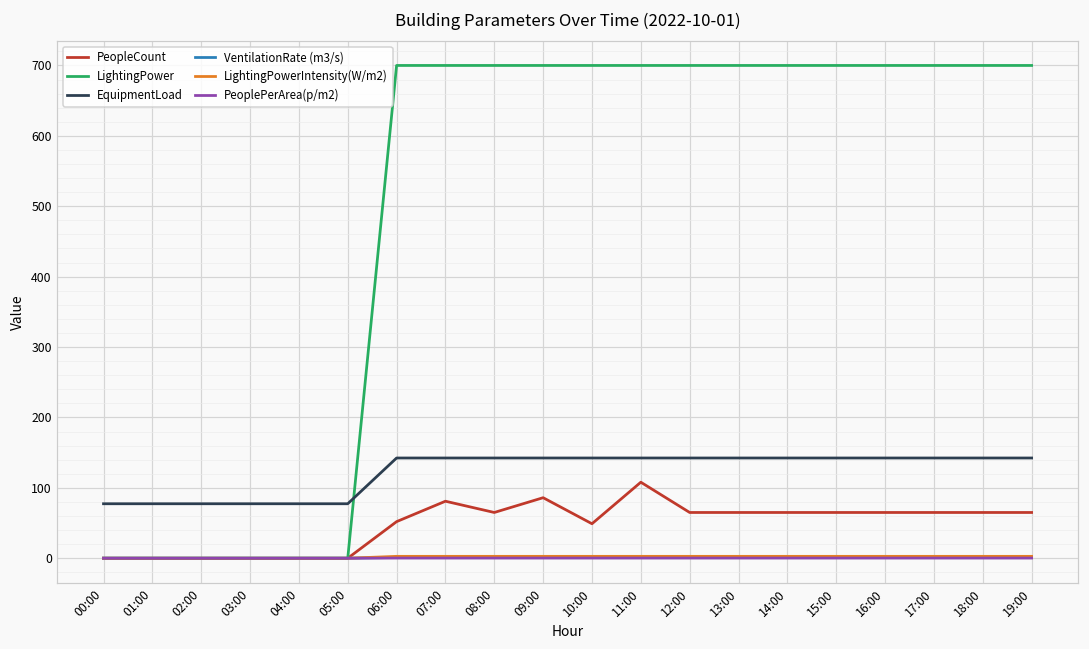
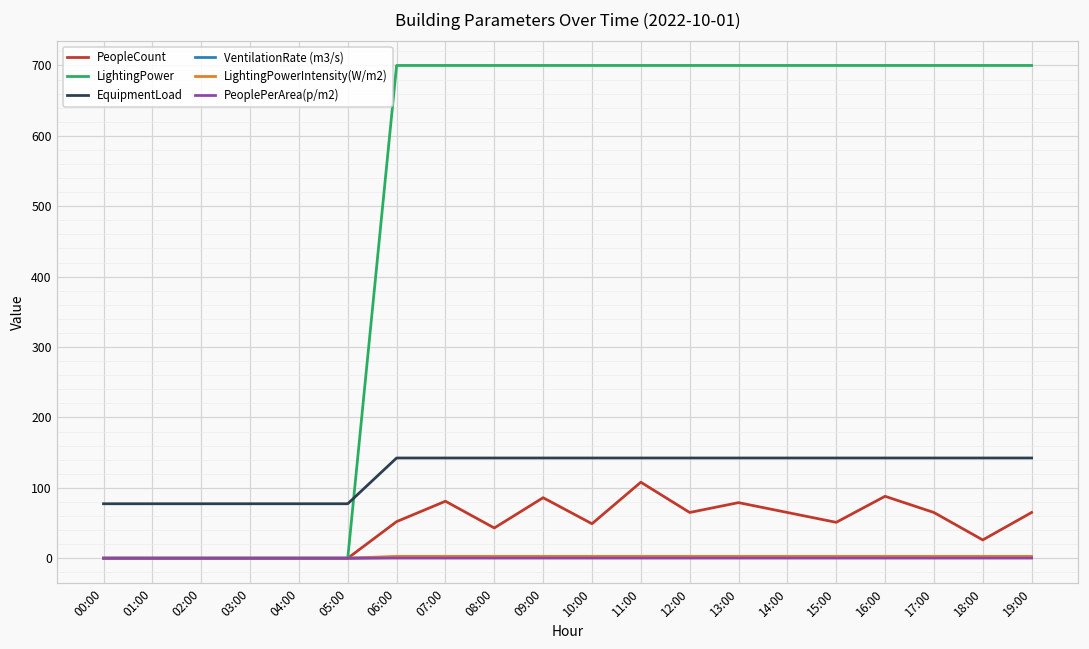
  {
    "PeopleCount": {
      "06:00": 50,
      "07:00": 80,
-     "08:00": 70,
+     "08:00": 40,
      "09:00": 90,
      "10:00": 50,
      "11:00": 110,
      "12:00": 70,
-     "13:00": 70,
+     "13:00": 80,
      "14:00": 70,
-     "15:00": 70,
-     "16:00": 70,
+     "15:00": 50,
+     "16:00": 90,
      "17:00": 70,
-     "18:00": 70,
+     "18:00": 30,
      "19:00": 70
    },
    "LightingPower": {
      "06:00": 700,
      "07:00": 700,
      "08:00": 700,
      "09:00": 700,
      "10:00": 700,
      "11:00": 700,
      "12:00": 700,
      "13:00": 700,
      "14:00": 700,
      "15:00": 700,
      "16:00": 700,
      "17:00": 700,
      "18:00": 700,
      "19:00": 700
    },
    "EquipmentLoad": {
      "00:00": 80,
      "01:00": 80,
      "02:00": 80,
      "03:00": 80,
      "04:00": 80,
      "05:00": 80,
      "06:00": 140,
      "07:00": 140,
      "08:00": 140,
      "09:00": 140,
      "10:00": 140,
      "11:00": 140,
      "12:00": 140,
      "13:00": 140,
      "14:00": 140,
      "15:00": 140,
      "16:00": 140,
      "17:00": 140,
      "18:00": 140,
      "19:00": 140
    }
  }
